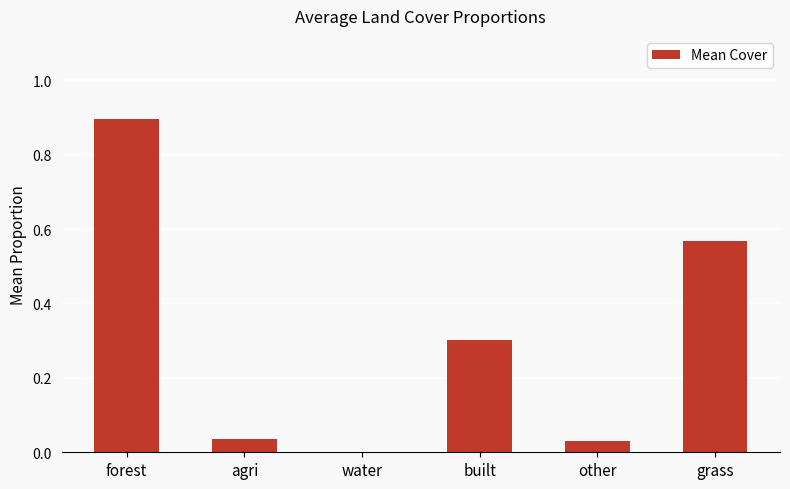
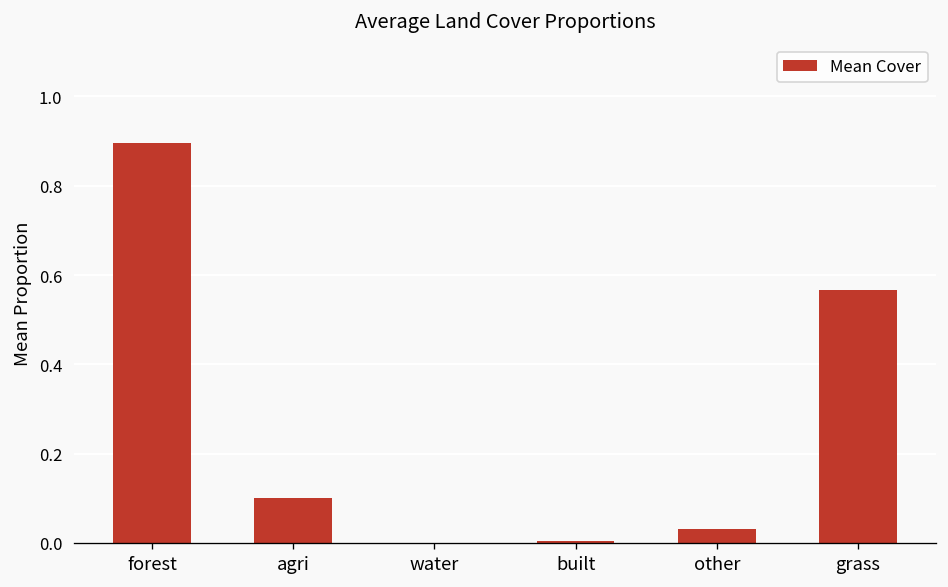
  {
    "forest": 0.90,
-   "agri": 0.04,
-   "built": 0.30,
+   "agri": 0.10,
+   "built": 0.00,
    "other": 0.03,
    "grass": 0.57
  }
